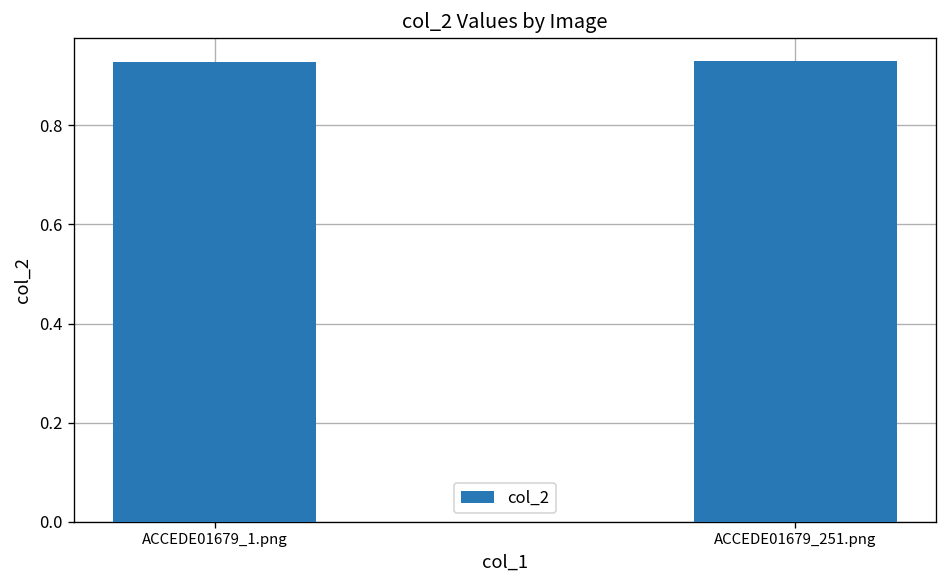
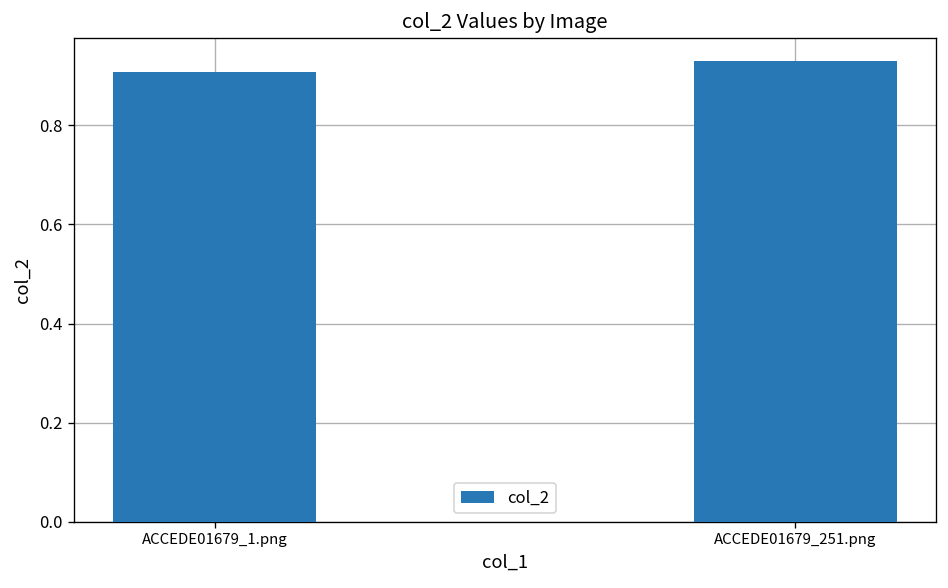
  {
-   "ACCEDE01679_1.png": 0.93,
+   "ACCEDE01679_1.png": 0.91,
    "ACCEDE01679_251.png": 0.93
  }
